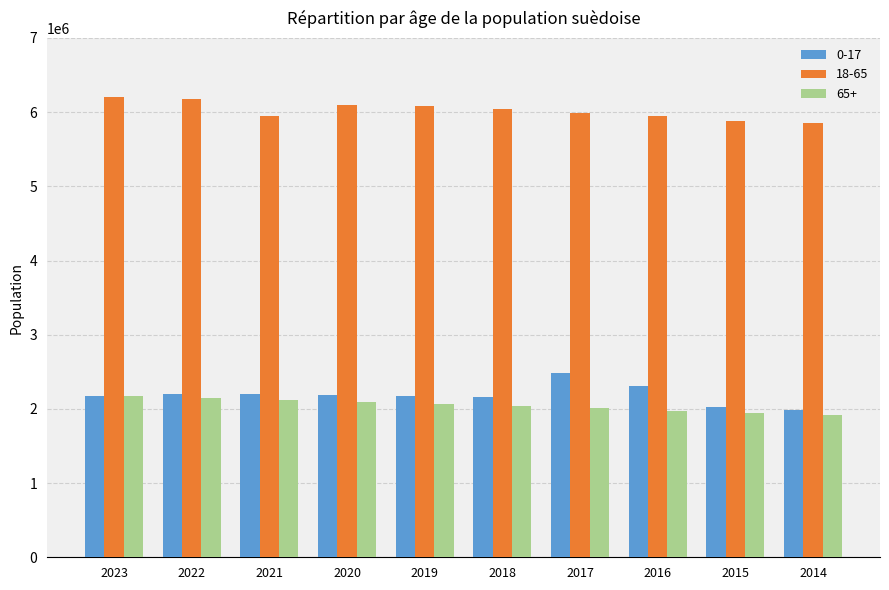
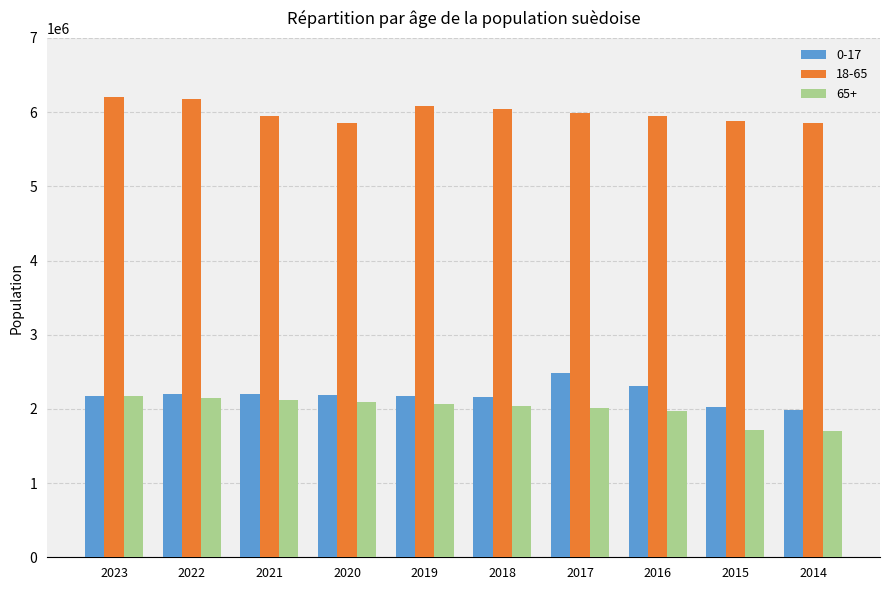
  {
    "0-17": {
      "2023": 2200000,
      "2022": 2200000,
      "2021": 2200000,
      "2020": 2200000,
      "2019": 2200000,
      "2018": 2200000,
      "2017": 2500000,
      "2016": 2300000,
      "2015": 2000000,
      "2014": 2000000
    },
    "18-65": {
      "2023": 6200000,
      "2022": 6200000,
      "2021": 6000000,
-     "2020": 6100000,
+     "2020": 5900000,
      "2019": 6100000,
      "2018": 6000000,
      "2017": 6000000,
      "2016": 5900000,
      "2015": 5900000,
      "2014": 5800000
    },
    "65+": {
      "2023": 2200000,
      "2022": 2100000,
      "2021": 2100000,
      "2020": 2100000,
      "2019": 2100000,
      "2018": 2000000,
      "2017": 2000000,
      "2016": 2000000,
-     "2015": 1900000,
-     "2014": 1900000
+     "2015": 1700000,
+     "2014": 1700000
    }
  }
